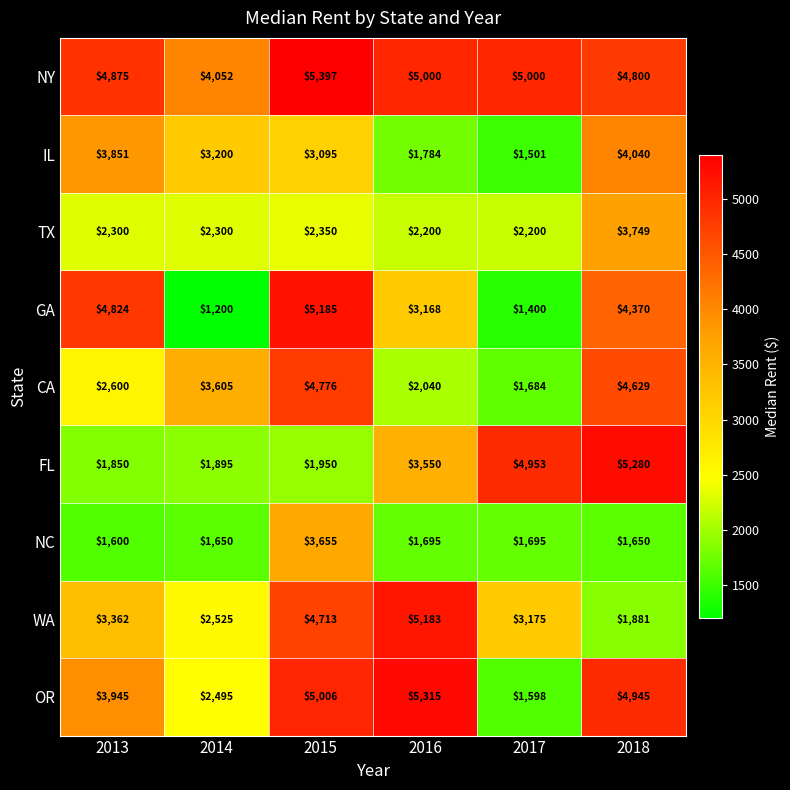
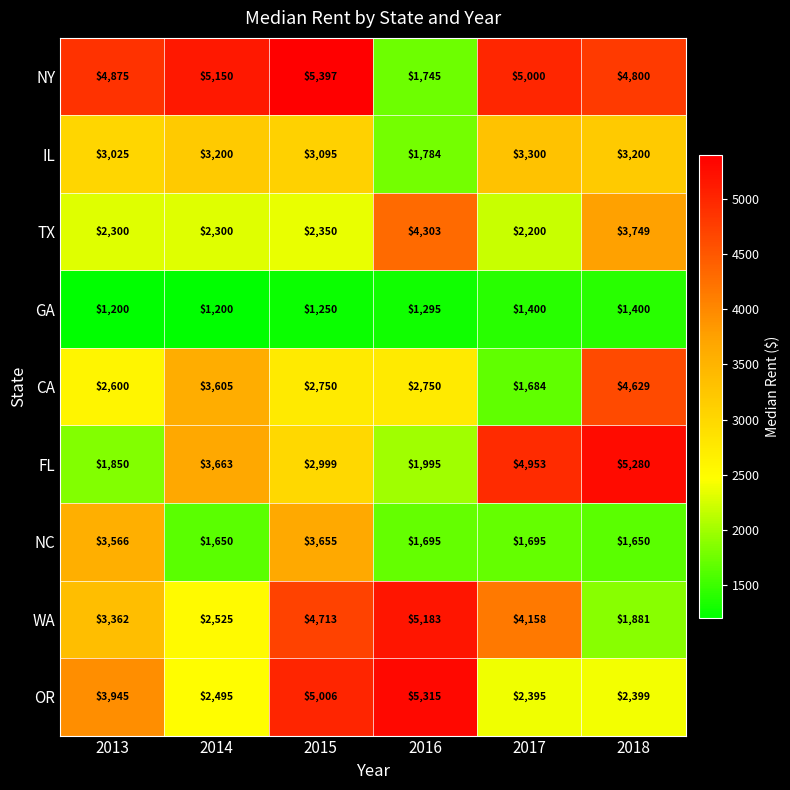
  {
    "NY": {
      "2013": "$4,875",
-     "2014": "$4,052",
+     "2014": "$5,150",
      "2015": "$5,397",
-     "2016": "$5,000",
+     "2016": "$1,745",
      "2017": "$5,000",
      "2018": "$4,800"
    },
    "IL": {
-     "2013": "$3,851",
+     "2013": "$3,025",
      "2014": "$3,200",
      "2015": "$3,095",
      "2016": "$1,784",
-     "2017": "$1,501",
-     "2018": "$4,040"
+     "2017": "$3,300",
+     "2018": "$3,200"
    },
    "TX": {
      "2013": "$2,300",
      "2014": "$2,300",
      "2015": "$2,350",
-     "2016": "$2,200",
+     "2016": "$4,303",
      "2017": "$2,200",
      "2018": "$3,749"
    },
    "GA": {
-     "2013": "$4,824",
+     "2013": "$1,200",
      "2014": "$1,200",
-     "2015": "$5,185",
-     "2016": "$3,168",
+     "2015": "$1,250",
+     "2016": "$1,295",
      "2017": "$1,400",
-     "2018": "$4,370"
+     "2018": "$1,400"
    },
    "CA": {
      "2013": "$2,600",
      "2014": "$3,605",
-     "2015": "$4,776",
-     "2016": "$2,040",
+     "2015": "$2,750",
+     "2016": "$2,750",
      "2017": "$1,684",
      "2018": "$4,629"
    },
    "FL": {
      "2013": "$1,850",
-     "2014": "$1,895",
-     "2015": "$1,950",
-     "2016": "$3,550",
+     "2014": "$3,663",
+     "2015": "$2,999",
+     "2016": "$1,995",
      "2017": "$4,953",
      "2018": "$5,280"
    },
    "NC": {
-     "2013": "$1,600",
+     "2013": "$3,566",
      "2014": "$1,650",
      "2015": "$3,655",
      "2016": "$1,695",
      "2017": "$1,695",
      "2018": "$1,650"
    },
    "WA": {
      "2013": "$3,362",
      "2014": "$2,525",
      "2015": "$4,713",
      "2016": "$5,183",
-     "2017": "$3,175",
+     "2017": "$4,158",
      "2018": "$1,881"
    },
    "OR": {
      "2013": "$3,945",
      "2014": "$2,495",
      "2015": "$5,006",
      "2016": "$5,315",
-     "2017": "$1,598",
-     "2018": "$4,945"
+     "2017": "$2,395",
+     "2018": "$2,399"
    }
  }
